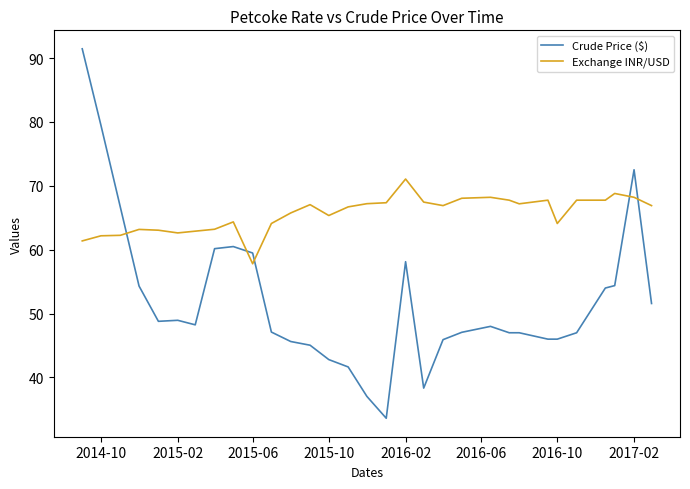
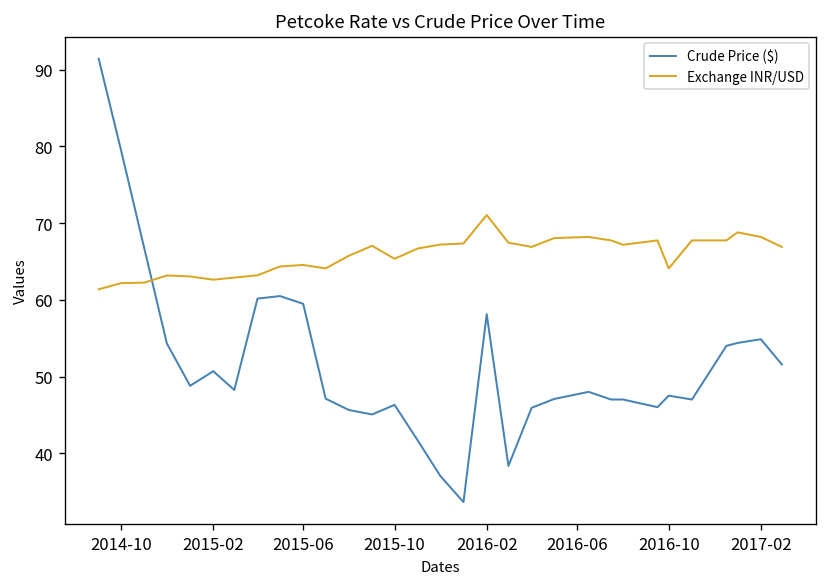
  {
    "Crude Price ($)": {
      "2014-10": 79,
-     "2015-02": 49,
+     "2015-02": 51,
      "2015-06": 59,
-     "2015-10": 43,
+     "2015-10": 46,
      "2016-02": 58,
-     "2016-10": 46,
-     "2017-02": 73
+     "2016-10": 48,
+     "2017-02": 55
    },
    "Exchange INR/USD": {
      "2014-10": 62,
      "2015-02": 63,
-     "2015-06": 58,
+     "2015-06": 65,
      "2015-10": 65,
      "2016-02": 71,
      "2016-10": 64,
      "2017-02": 68
    }
  }
